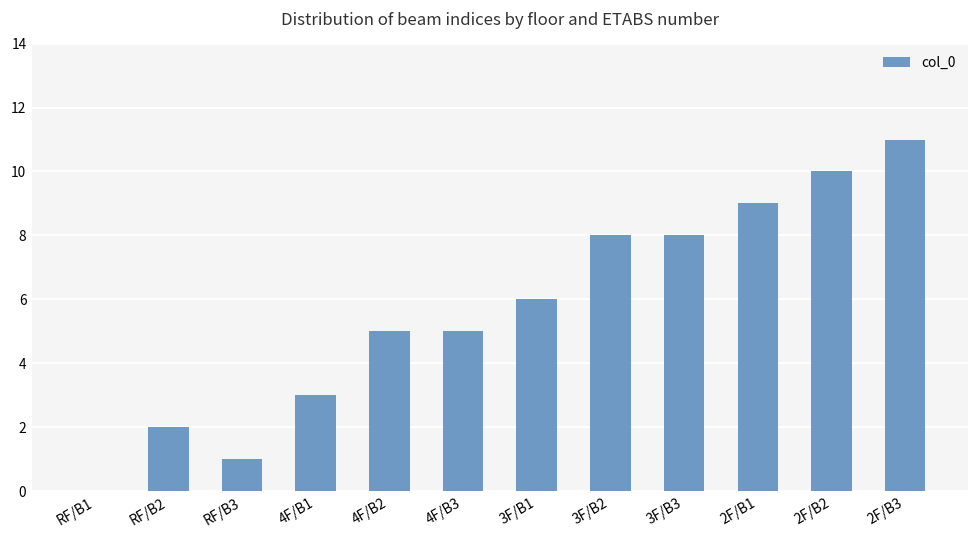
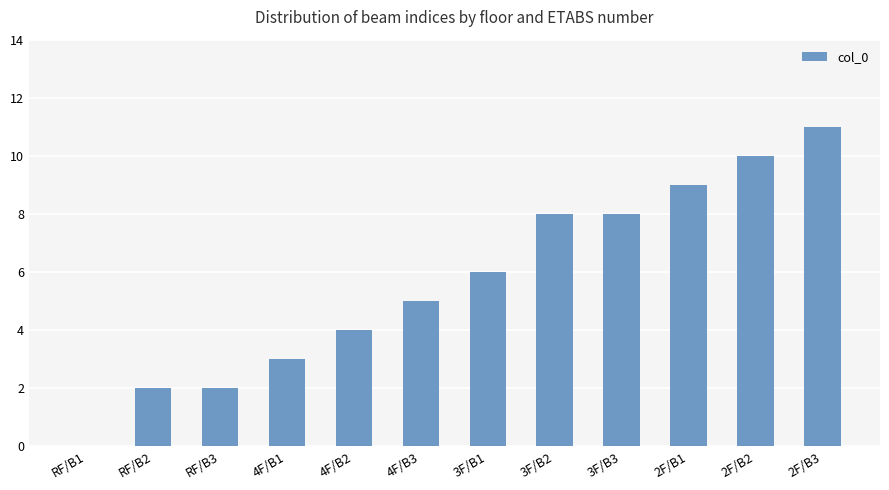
  {
    "RF/B1": 0,
    "RF/B2": 2,
-   "RF/B3": 1,
+   "RF/B3": 2,
    "4F/B1": 3,
-   "4F/B2": 5,
+   "4F/B2": 4,
    "4F/B3": 5,
    "3F/B1": 6,
    "3F/B2": 8,
    "3F/B3": 8,
    "2F/B1": 9,
    "2F/B2": 10,
    "2F/B3": 11
  }
